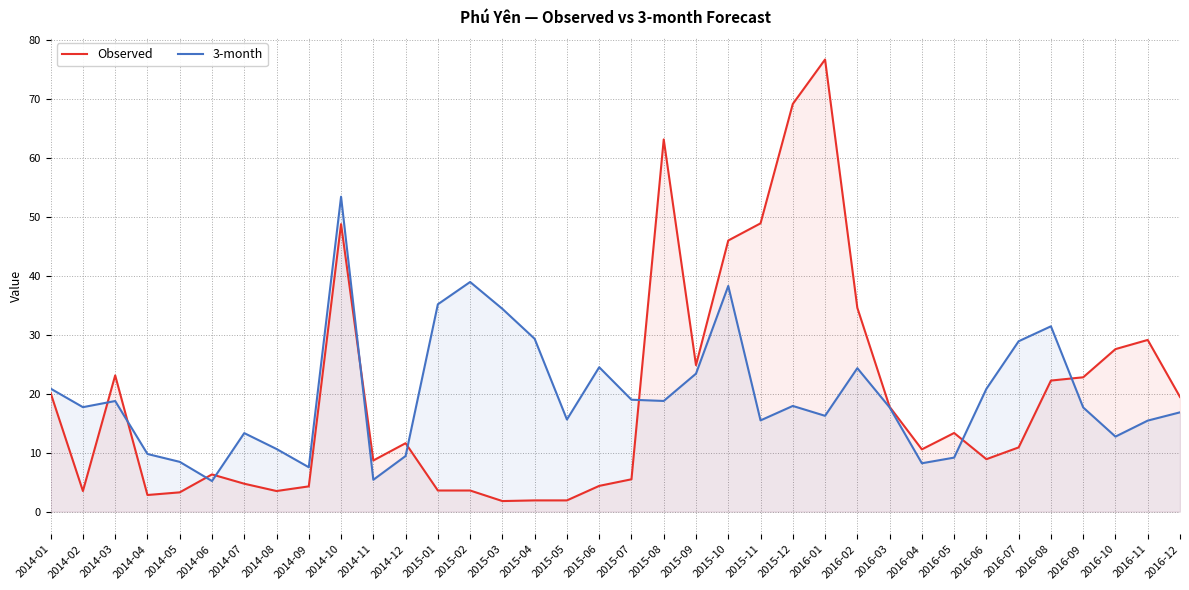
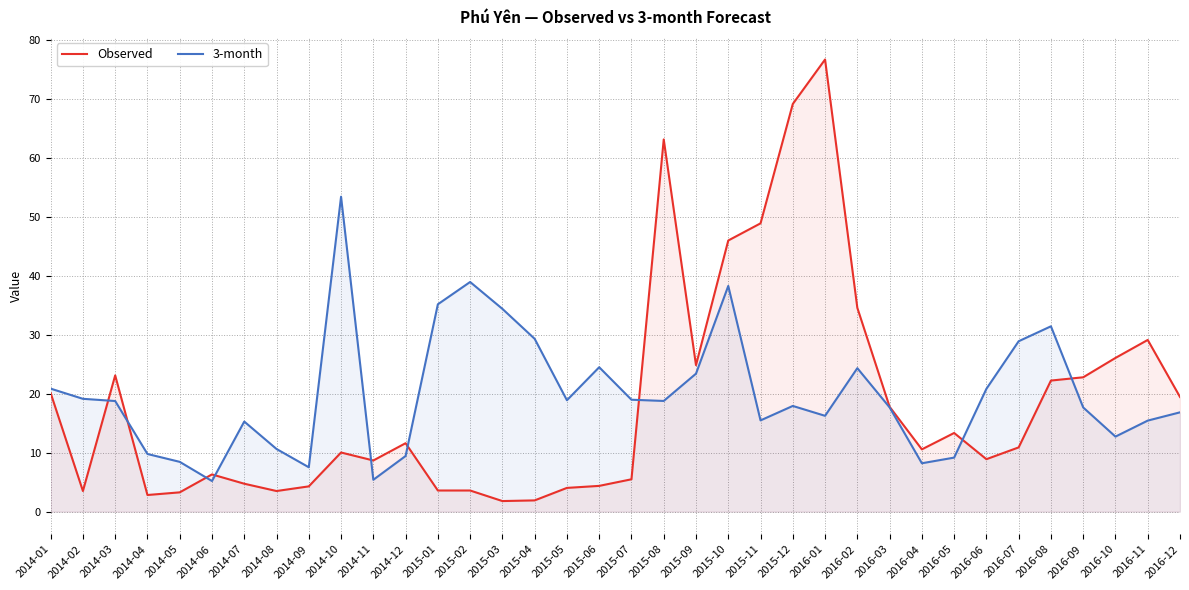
  {
    "Observed": {
      "2014-01": 20,
      "2014-02": 3,
      "2014-03": 23,
      "2014-04": 3,
      "2014-05": 3,
      "2014-06": 6,
      "2014-07": 5,
      "2014-08": 3,
      "2014-09": 4,
-     "2014-10": 49,
+     "2014-10": 10,
      "2014-11": 9,
      "2014-12": 12,
      "2015-01": 4,
      "2015-02": 4,
      "2015-03": 2,
      "2015-04": 2,
-     "2015-05": 2,
+     "2015-05": 4,
      "2015-06": 4,
      "2015-07": 5,
      "2015-08": 63,
      "2015-09": 25,
      "2015-10": 46,
      "2015-11": 49,
      "2015-12": 69,
      "2016-01": 77,
      "2016-02": 35,
      "2016-04": 11,
      "2016-05": 13,
      "2016-06": 9,
      "2016-07": 11,
      "2016-08": 22,
      "2016-09": 23,
-     "2016-10": 28,
+     "2016-10": 26,
      "2016-11": 29,
      "2016-12": 19
    },
    "3-month": {
      "2014-01": 21,
-     "2014-02": 18,
+     "2014-02": 19,
      "2014-03": 19,
      "2014-04": 10,
      "2014-05": 8,
      "2014-06": 5,
-     "2014-07": 13,
+     "2014-07": 15,
      "2014-08": 11,
      "2014-09": 8,
      "2014-10": 53,
      "2014-11": 5,
      "2014-12": 9,
      "2015-01": 35,
      "2015-02": 39,
      "2015-03": 34,
      "2015-04": 29,
-     "2015-05": 16,
+     "2015-05": 19,
      "2015-06": 25,
      "2015-07": 19,
      "2015-08": 19,
      "2015-09": 23,
      "2015-10": 38,
      "2015-11": 15,
      "2015-12": 18,
      "2016-01": 16,
      "2016-02": 24,
      "2016-04": 8,
      "2016-05": 9,
      "2016-06": 21,
      "2016-07": 29,
      "2016-08": 31,
      "2016-09": 18,
      "2016-10": 13,
      "2016-11": 15,
      "2016-12": 17
    }
  }
